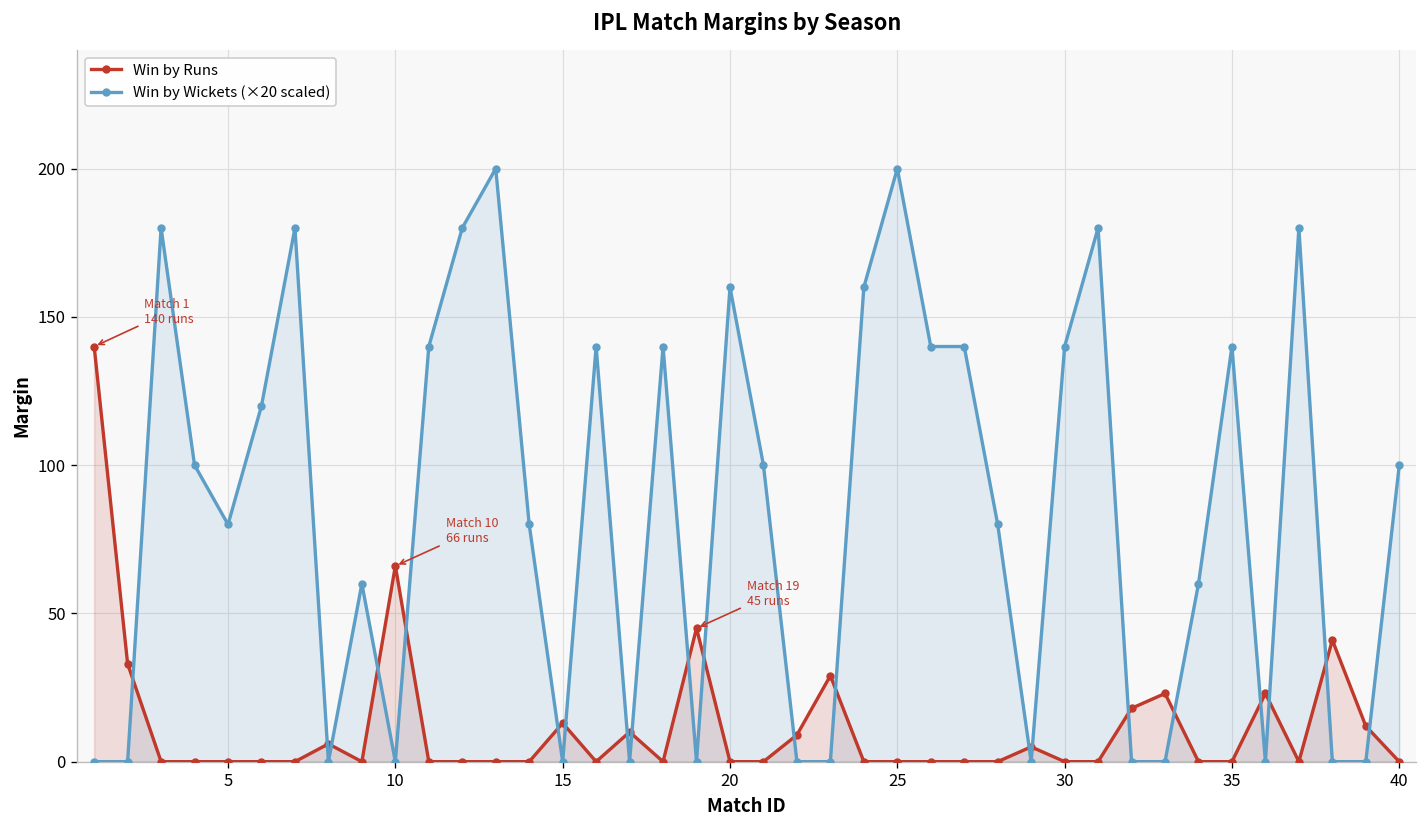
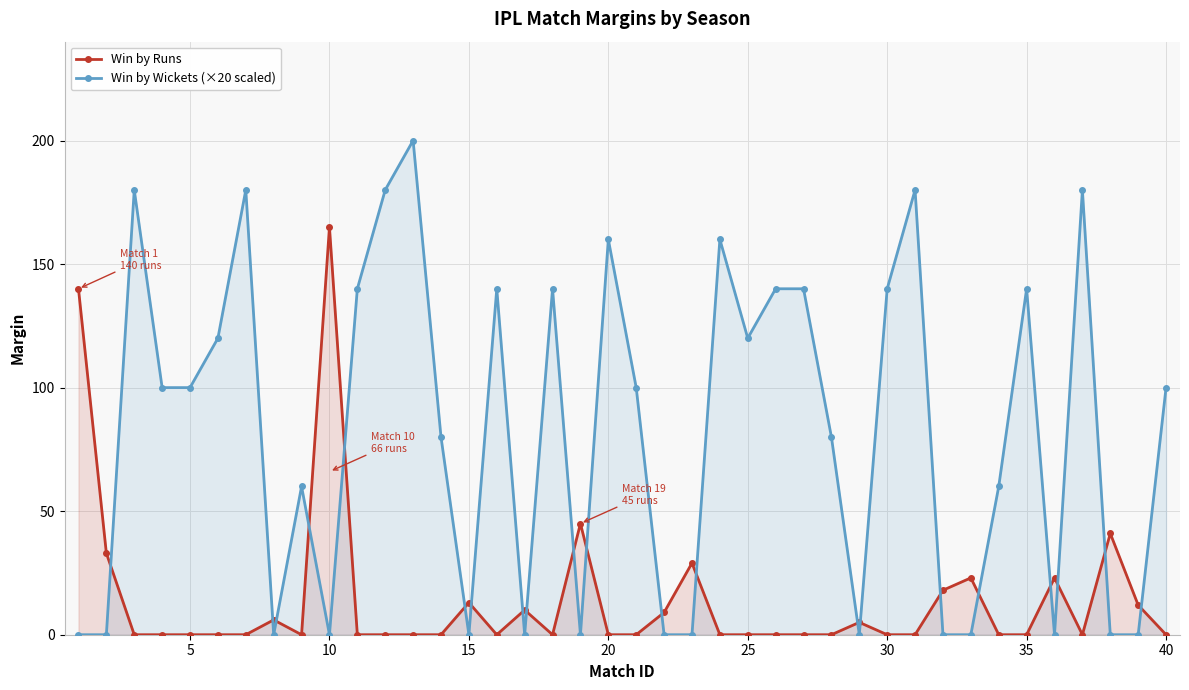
  {
    "Win by Runs": {
      "5": 0,
-     "10": 66,
+     "10": 165,
      "15": 13,
      "20": 0,
      "25": 0,
      "30": 0,
      "35": 0,
      "40": 0
    },
    "Win by Wickets (×20 scaled)": {
-     "5": 80,
+     "5": 100,
      "10": 0,
      "15": 0,
      "20": 160,
-     "25": 200,
+     "25": 120,
      "30": 140,
      "35": 140,
      "40": 100
    }
  }
